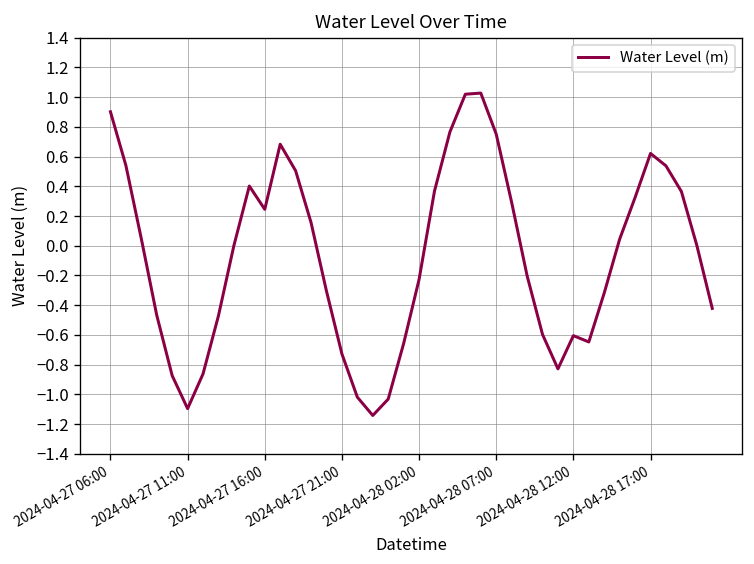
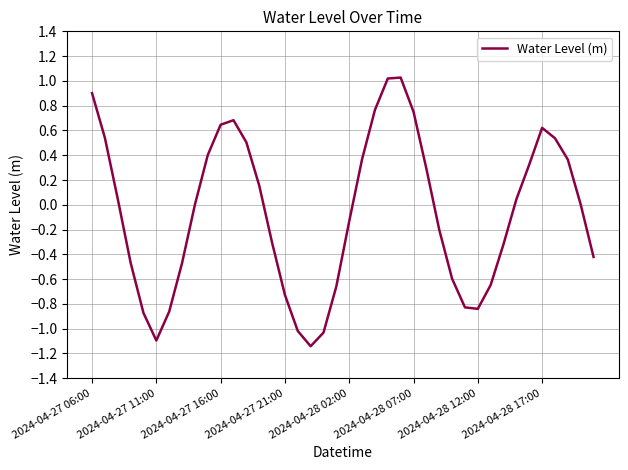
  {
    "2024-04-27 06:00": 0.90,
    "2024-04-27 11:00": -1.10,
-   "2024-04-27 16:00": 0.24,
+   "2024-04-27 16:00": 0.65,
    "2024-04-27 21:00": -0.73,
-   "2024-04-28 02:00": -0.23,
+   "2024-04-28 02:00": -0.13,
    "2024-04-28 07:00": 0.75,
-   "2024-04-28 12:00": -0.60,
+   "2024-04-28 12:00": -0.84,
    "2024-04-28 17:00": 0.62
  }
